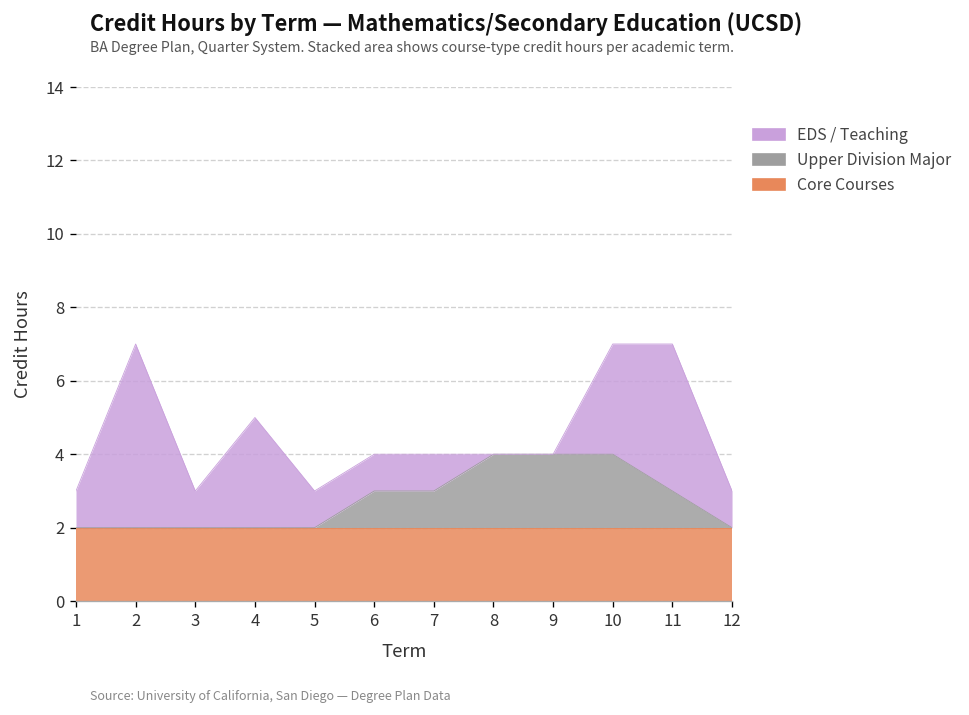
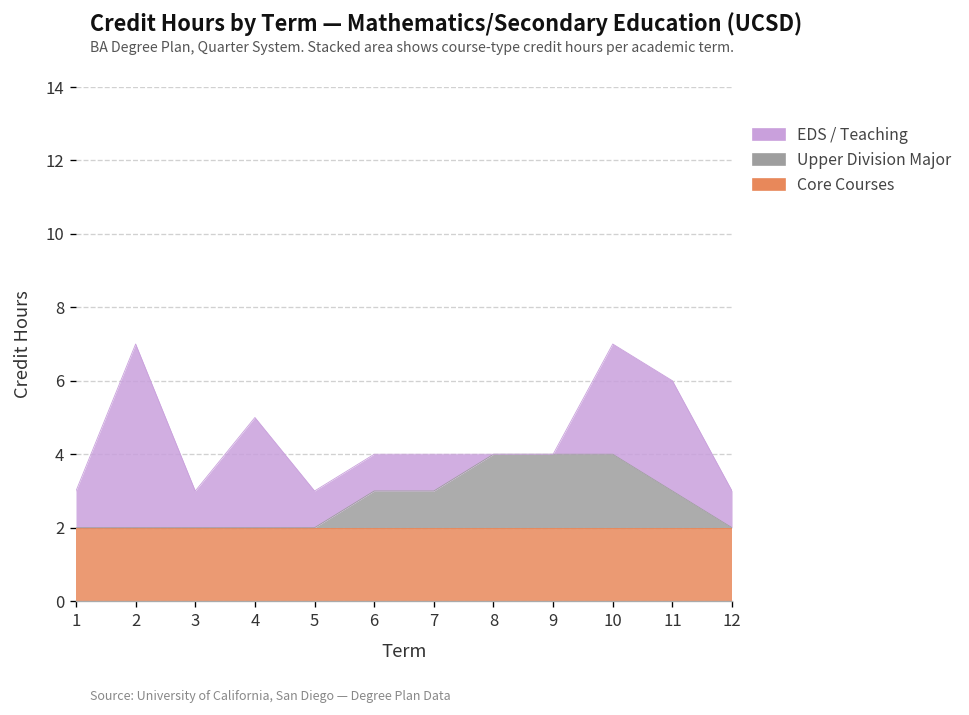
  {
    "Core Courses": {
      "6": 2,
      "7": 2,
      "8": 2,
      "9": 2,
      "10": 2,
      "11": 2
    },
    "Upper Division Major": {
      "6": 3,
      "7": 3,
      "10": 4,
      "11": 3
    },
    "EDS / Teaching": {
      "1": 3,
      "2": 7,
      "3": 3,
      "4": 5,
      "5": 3,
      "6": 4,
      "7": 4,
      "10": 7,
-     "11": 4,
+     "11": 3,
      "12": 3
    }
  }
